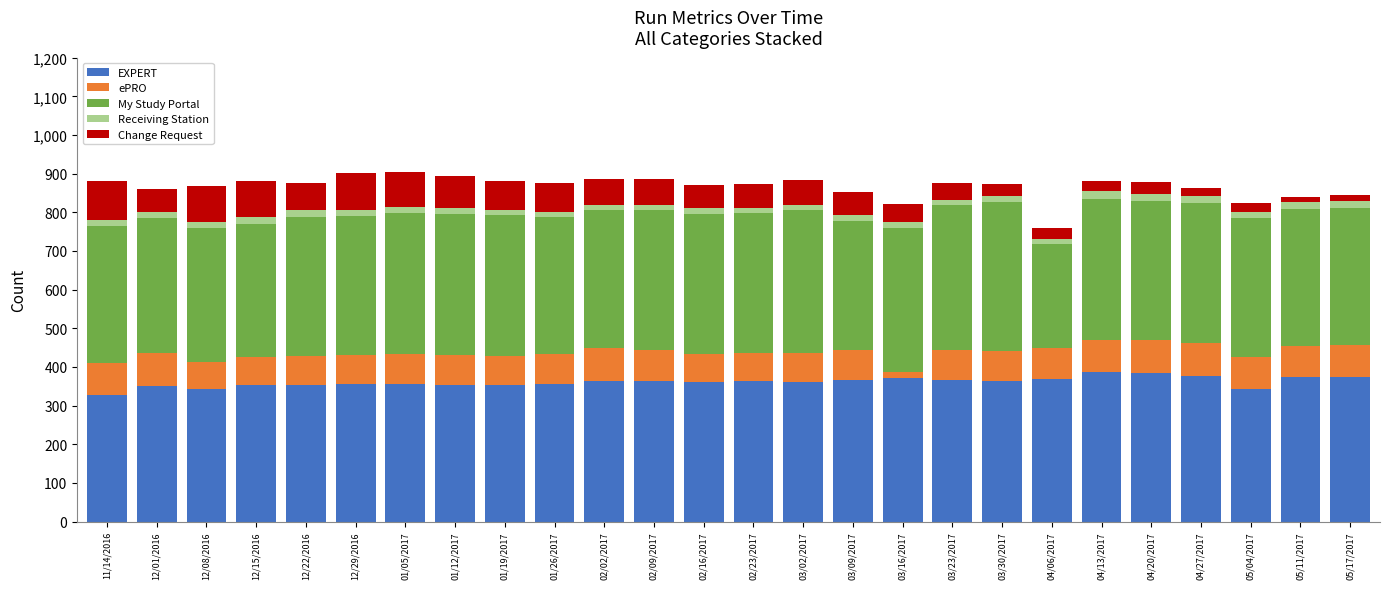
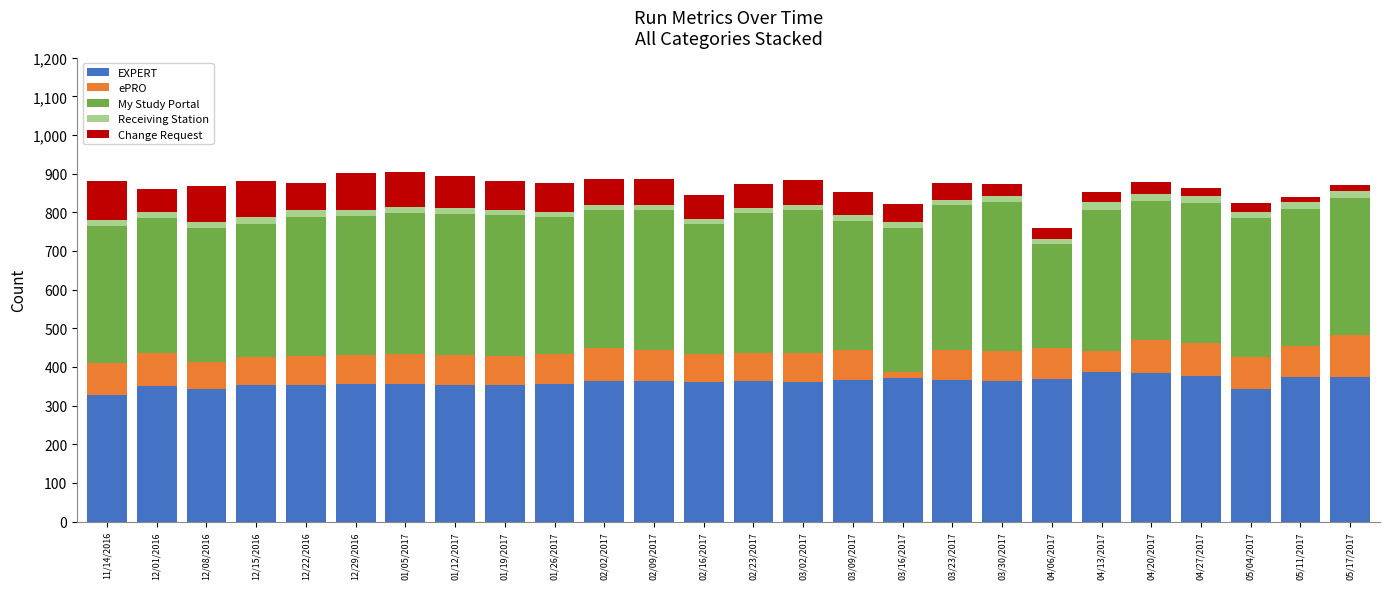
  {
    "EXPERT": {
      "11/14/2016": 330,
      "12/01/2016": 350,
      "12/08/2016": 340,
      "12/15/2016": 350,
      "12/22/2016": 350,
      "12/29/2016": 360,
      "01/05/2017": 360,
      "01/12/2017": 350,
      "01/19/2017": 350,
      "01/26/2017": 360,
      "02/02/2017": 360,
      "02/09/2017": 360,
      "02/16/2017": 360,
      "02/23/2017": 360,
      "03/02/2017": 360,
      "03/09/2017": 370,
      "03/16/2017": 370,
      "03/23/2017": 370,
      "03/30/2017": 360,
      "04/06/2017": 370,
      "04/13/2017": 390,
      "04/20/2017": 380,
      "04/27/2017": 380,
      "05/04/2017": 340,
      "05/11/2017": 370,
      "05/17/2017": 370
    },
    "ePRO": {
      "11/14/2016": 80,
      "12/01/2016": 90,
      "12/08/2016": 70,
      "12/15/2016": 70,
      "12/22/2016": 80,
      "12/29/2016": 80,
      "01/05/2017": 80,
      "01/12/2017": 80,
      "01/19/2017": 80,
      "01/26/2017": 80,
      "02/02/2017": 80,
      "02/09/2017": 80,
      "02/16/2017": 70,
      "02/23/2017": 70,
      "03/02/2017": 80,
      "03/09/2017": 80,
      "03/16/2017": 20,
      "03/23/2017": 80,
      "03/30/2017": 80,
      "04/06/2017": 80,
-     "04/13/2017": 80,
+     "04/13/2017": 60,
      "04/20/2017": 90,
      "04/27/2017": 90,
      "05/04/2017": 80,
      "05/11/2017": 80,
-     "05/17/2017": 80
+     "05/17/2017": 110
    },
    "My Study Portal": {
      "11/14/2016": 360,
      "12/01/2016": 350,
      "12/08/2016": 350,
      "12/15/2016": 340,
      "12/22/2016": 360,
      "12/29/2016": 360,
      "01/05/2017": 370,
      "01/12/2017": 360,
      "01/19/2017": 360,
      "01/26/2017": 360,
      "02/02/2017": 360,
      "02/09/2017": 360,
-     "02/16/2017": 360,
+     "02/16/2017": 340,
      "02/23/2017": 360,
      "03/02/2017": 370,
      "03/09/2017": 330,
      "03/16/2017": 370,
      "03/23/2017": 370,
      "03/30/2017": 390,
      "04/06/2017": 270,
      "04/13/2017": 370,
      "04/20/2017": 360,
      "04/27/2017": 360,
      "05/04/2017": 360,
      "05/11/2017": 360,
      "05/17/2017": 360
    },
    "Receiving Station": {
      "11/14/2016": 10,
      "12/01/2016": 20,
      "12/08/2016": 20,
      "12/15/2016": 20,
      "12/22/2016": 20,
      "12/29/2016": 20,
      "01/05/2017": 20,
      "01/12/2017": 20,
      "01/19/2017": 20,
      "01/26/2017": 10,
      "02/02/2017": 10,
      "02/09/2017": 10,
      "02/16/2017": 10,
      "02/23/2017": 20,
      "03/02/2017": 10,
      "03/09/2017": 10,
      "03/16/2017": 10,
      "03/23/2017": 10,
      "03/30/2017": 10,
      "04/06/2017": 10,
      "04/13/2017": 20,
      "04/20/2017": 20,
      "04/27/2017": 20,
      "05/04/2017": 20,
      "05/11/2017": 20,
      "05/17/2017": 20
    },
    "Change Request": {
      "11/14/2016": 100,
      "12/01/2016": 60,
      "12/08/2016": 90,
      "12/15/2016": 90,
      "12/22/2016": 70,
      "12/29/2016": 90,
      "01/05/2017": 90,
      "01/12/2017": 80,
      "01/19/2017": 70,
      "01/26/2017": 80,
      "02/02/2017": 70,
      "02/09/2017": 70,
      "02/16/2017": 60,
      "02/23/2017": 60,
      "03/02/2017": 70,
      "03/09/2017": 60,
      "03/16/2017": 50,
      "03/23/2017": 50,
      "03/30/2017": 30,
      "04/06/2017": 30,
      "04/13/2017": 30,
      "04/20/2017": 30,
      "04/27/2017": 20,
      "05/04/2017": 20,
      "05/11/2017": 10,
      "05/17/2017": 10
    }
  }
